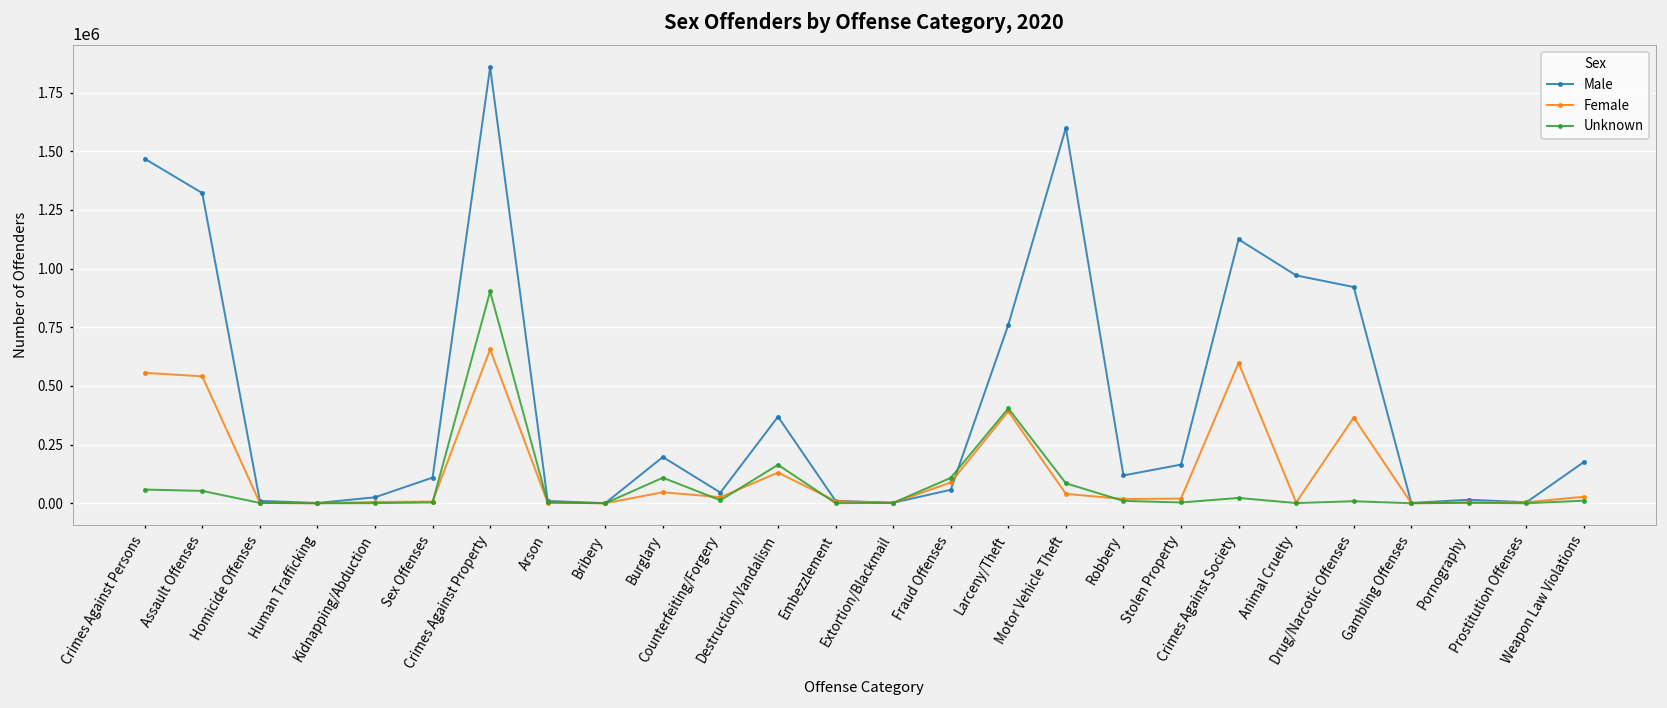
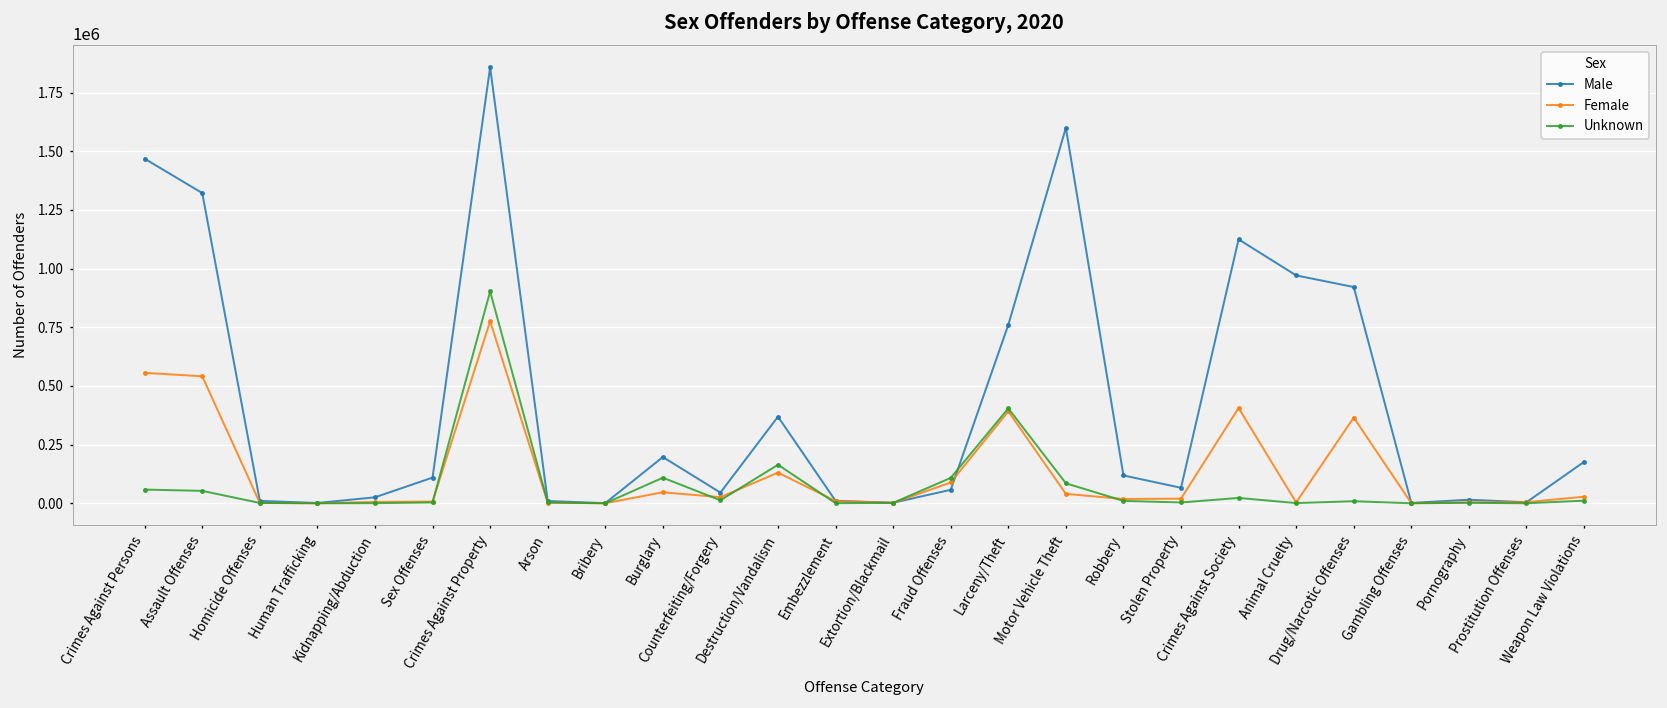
  {
    "Male": {
      "Crimes Against Persons": 1470000,
      "Assault Offenses": 1320000,
      "Kidnapping/Abduction": 30000,
      "Sex Offenses": 110000,
      "Crimes Against Property": 1860000,
      "Burglary": 200000,
      "Counterfeiting/Forgery": 50000,
      "Destruction/Vandalism": 370000,
      "Fraud Offenses": 60000,
      "Larceny/Theft": 760000,
      "Motor Vehicle Theft": 1600000,
      "Robbery": 120000,
-     "Stolen Property": 160000,
+     "Stolen Property": 70000,
      "Crimes Against Society": 1120000,
      "Animal Cruelty": 970000,
      "Drug/Narcotic Offenses": 920000,
      "Weapon Law Violations": 180000
    },
    "Female": {
      "Crimes Against Persons": 560000,
      "Assault Offenses": 540000,
-     "Crimes Against Property": 660000,
+     "Crimes Against Property": 780000,
      "Burglary": 50000,
      "Counterfeiting/Forgery": 30000,
      "Destruction/Vandalism": 130000,
      "Fraud Offenses": 90000,
      "Motor Vehicle Theft": 40000,
      "Stolen Property": 20000,
-     "Crimes Against Society": 600000,
+     "Crimes Against Society": 410000,
      "Drug/Narcotic Offenses": 370000,
      "Weapon Law Violations": 30000
    },
    "Unknown": {
      "Crimes Against Persons": 60000,
      "Assault Offenses": 50000,
      "Crimes Against Property": 900000,
      "Burglary": 110000,
      "Counterfeiting/Forgery": 10000,
      "Destruction/Vandalism": 160000,
      "Fraud Offenses": 110000,
      "Motor Vehicle Theft": 90000,
      "Stolen Property": 0,
      "Crimes Against Society": 20000,
      "Drug/Narcotic Offenses": 10000,
      "Weapon Law Violations": 10000
    }
  }
